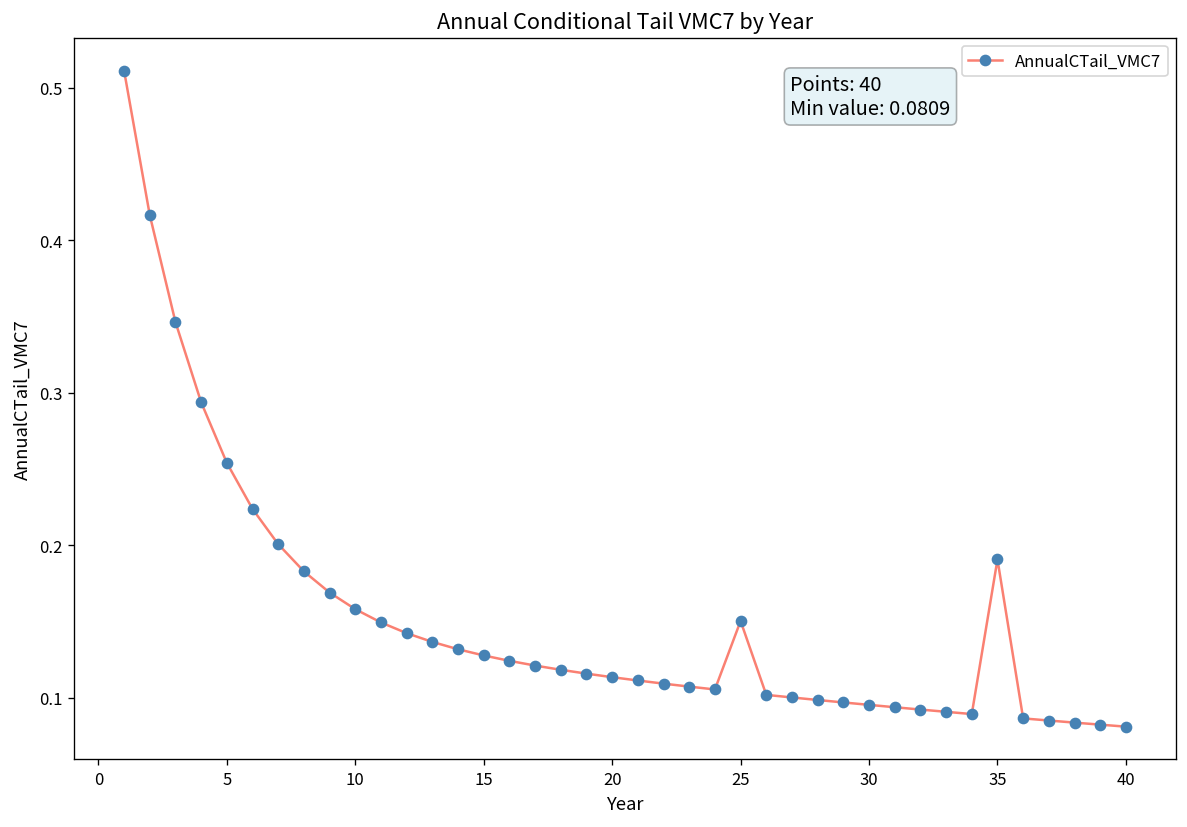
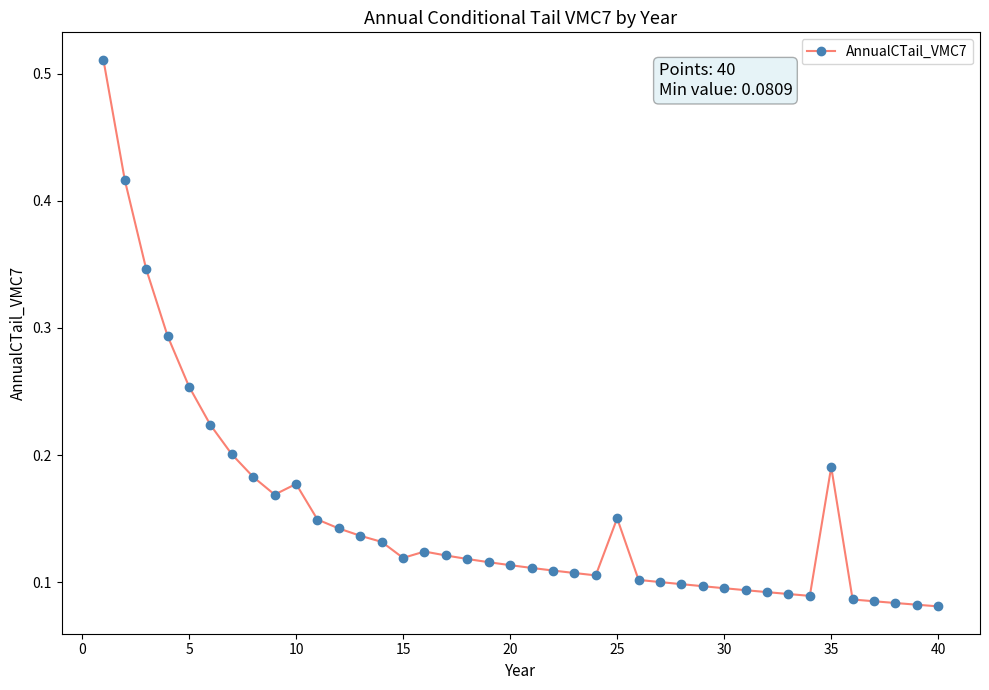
  {
    "5": 0.254,
-   "10": 0.158,
-   "15": 0.128,
+   "10": 0.177,
+   "15": 0.119,
    "20": 0.113,
    "25": 0.150,
    "30": 0.095,
    "35": 0.191,
    "40": 0.081
  }
